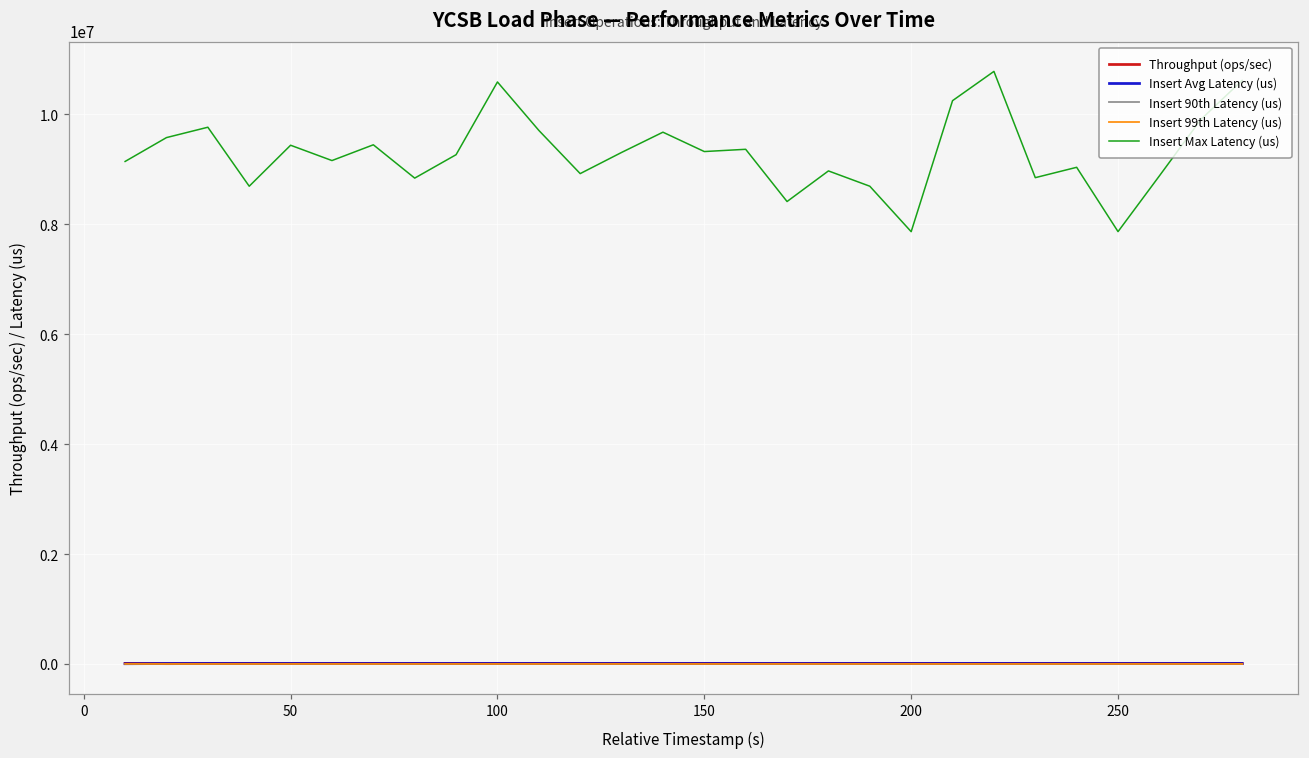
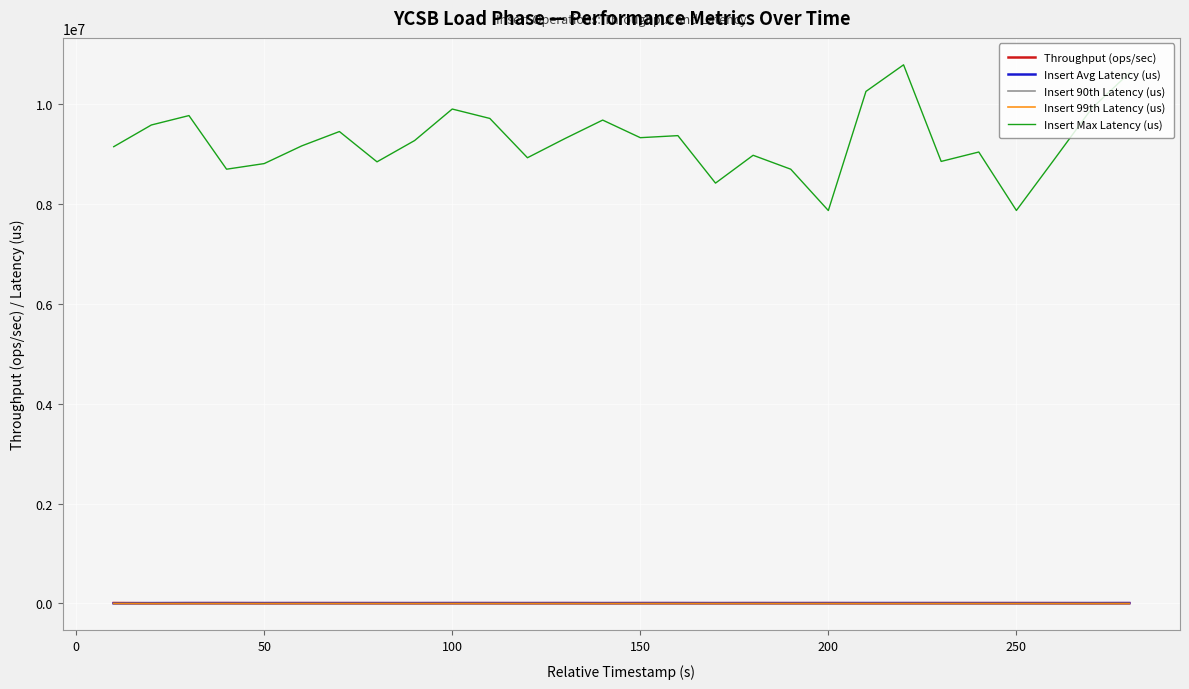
  {
    "Insert 99th Latency (us)": {
      "50": 0,
      "100": 0,
      "150": 0,
      "200": 0,
      "250": 0
    },
    "Insert Max Latency (us)": {
-     "50": 9400000,
-     "100": 10600000,
+     "50": 8800000,
+     "100": 9900000,
      "150": 9300000,
      "200": 7900000,
      "250": 7900000
    }
  }
